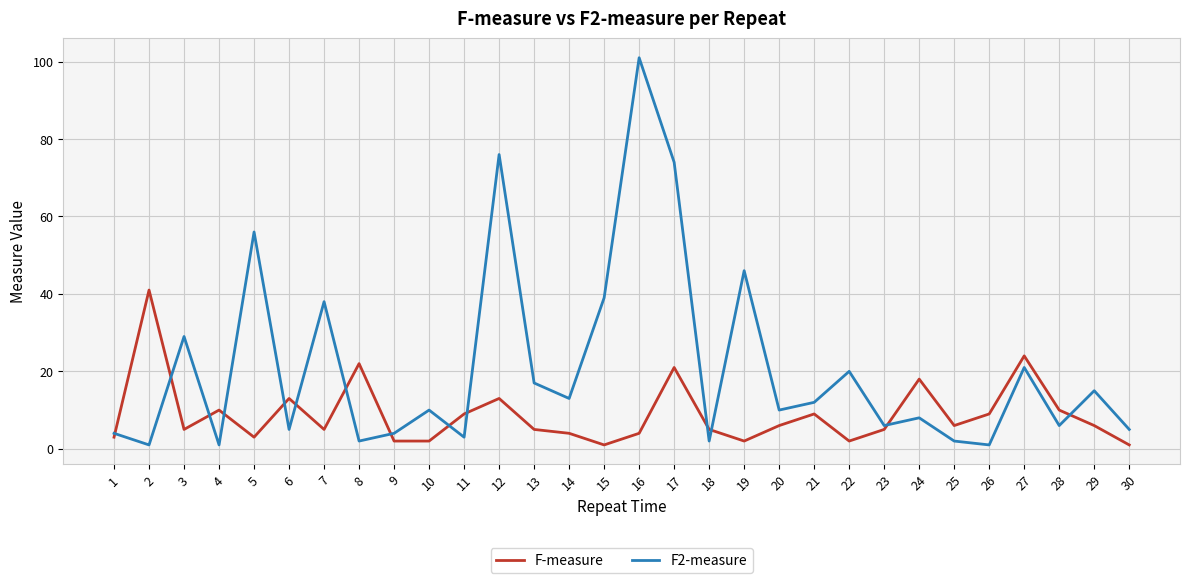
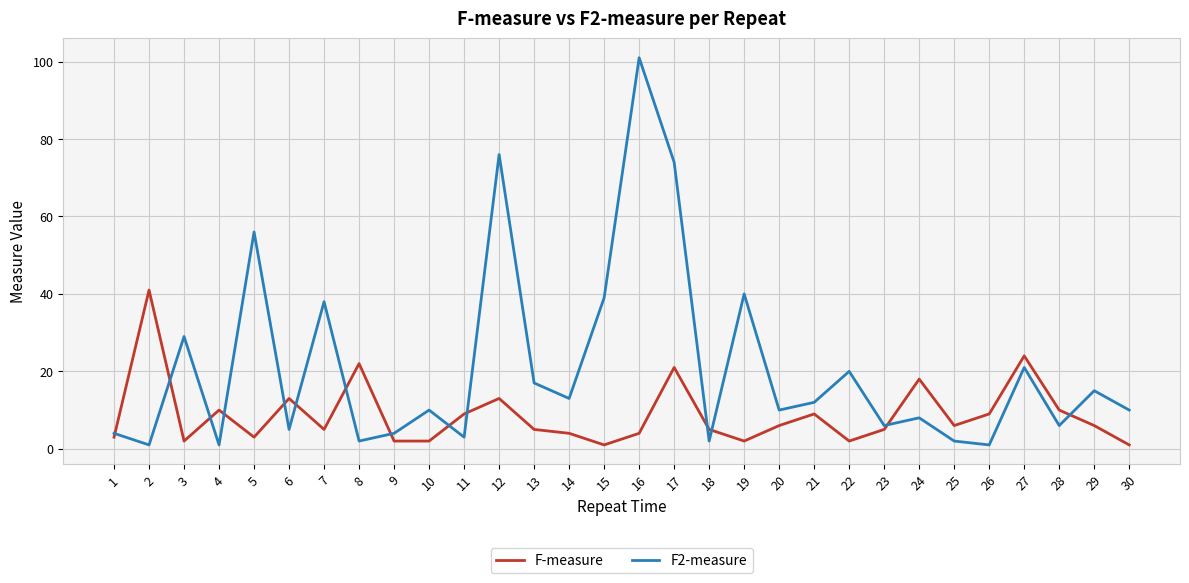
  {
    "F-measure": {
      "1": 3,
      "2": 41,
-     "3": 5,
+     "3": 2,
      "4": 10,
      "5": 3,
      "6": 13,
      "7": 5,
      "8": 22,
      "9": 2,
      "10": 2,
      "11": 9,
      "12": 13,
      "13": 5,
      "14": 4,
      "15": 1,
      "16": 4,
      "17": 21,
      "18": 5,
      "19": 2,
      "20": 6,
      "21": 9,
      "22": 2,
      "23": 5,
      "24": 18,
      "25": 6,
      "26": 9,
      "27": 24,
      "28": 10,
      "29": 6,
      "30": 1
    },
    "F2-measure": {
      "1": 4,
      "2": 1,
      "3": 29,
      "4": 1,
      "5": 56,
      "6": 5,
      "7": 38,
      "8": 2,
      "9": 4,
      "10": 10,
      "11": 3,
      "12": 76,
      "13": 17,
      "14": 13,
      "15": 39,
      "16": 101,
      "17": 74,
      "18": 2,
-     "19": 46,
+     "19": 40,
      "20": 10,
      "21": 12,
      "22": 20,
      "23": 6,
      "24": 8,
      "25": 2,
      "26": 1,
      "27": 21,
      "28": 6,
      "29": 15,
-     "30": 5
+     "30": 10
    }
  }
